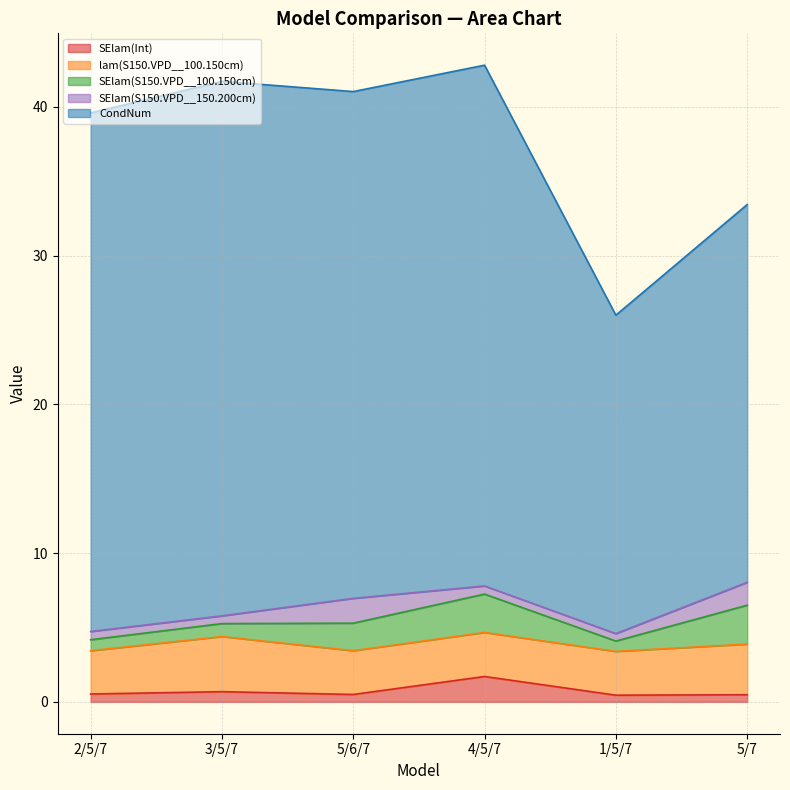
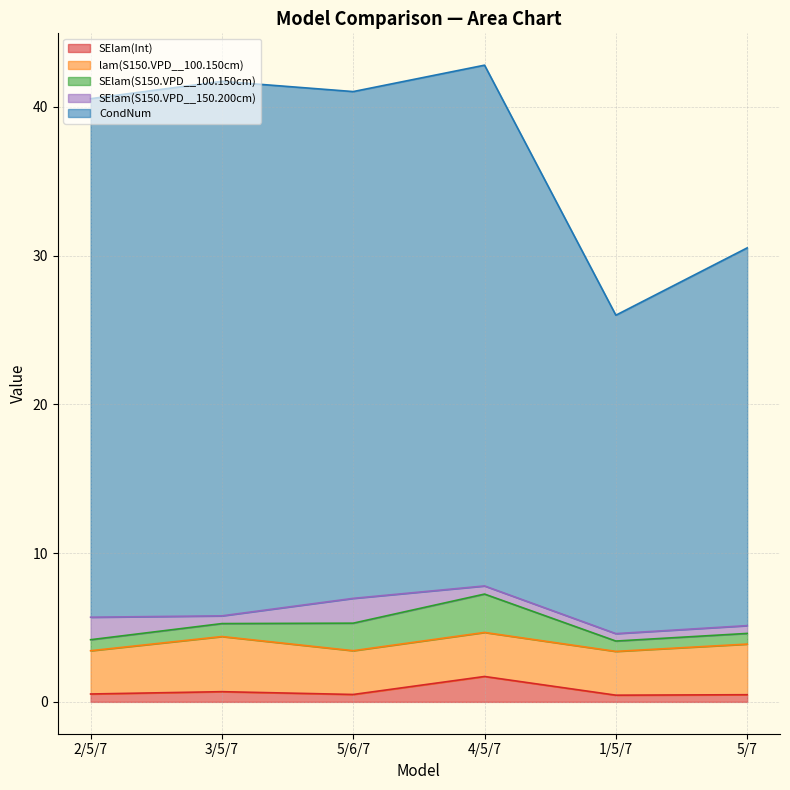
  {
    "SElam(Int)": {
      "2/5/7": 0.5,
      "3/5/7": 0.7,
      "5/6/7": 0.5,
      "4/5/7": 1.7,
      "1/5/7": 0.5,
      "5/7": 0.5
    },
    "lam(S150.VPD__100.150cm)": {
      "2/5/7": 2.9,
      "3/5/7": 3.7,
      "5/6/7": 2.9,
      "4/5/7": 3.0,
      "1/5/7": 2.9,
      "5/7": 3.4
    },
    "SElam(S150.VPD__100.150cm)": {
      "2/5/7": 0.7,
      "3/5/7": 0.9,
      "5/6/7": 1.9,
      "4/5/7": 2.6,
      "1/5/7": 0.7,
-     "5/7": 2.6
+     "5/7": 0.7
    },
    "SElam(S150.VPD__150.200cm)": {
-     "2/5/7": 0.6,
+     "2/5/7": 1.5,
      "3/5/7": 0.5,
      "5/6/7": 1.7,
      "4/5/7": 0.5,
      "1/5/7": 0.5,
-     "5/7": 1.5
+     "5/7": 0.5
    },
    "CondNum": {
      "5/6/7": 34.1,
      "4/5/7": 35.0,
      "1/5/7": 21.4,
      "5/7": 25.4
    }
  }
